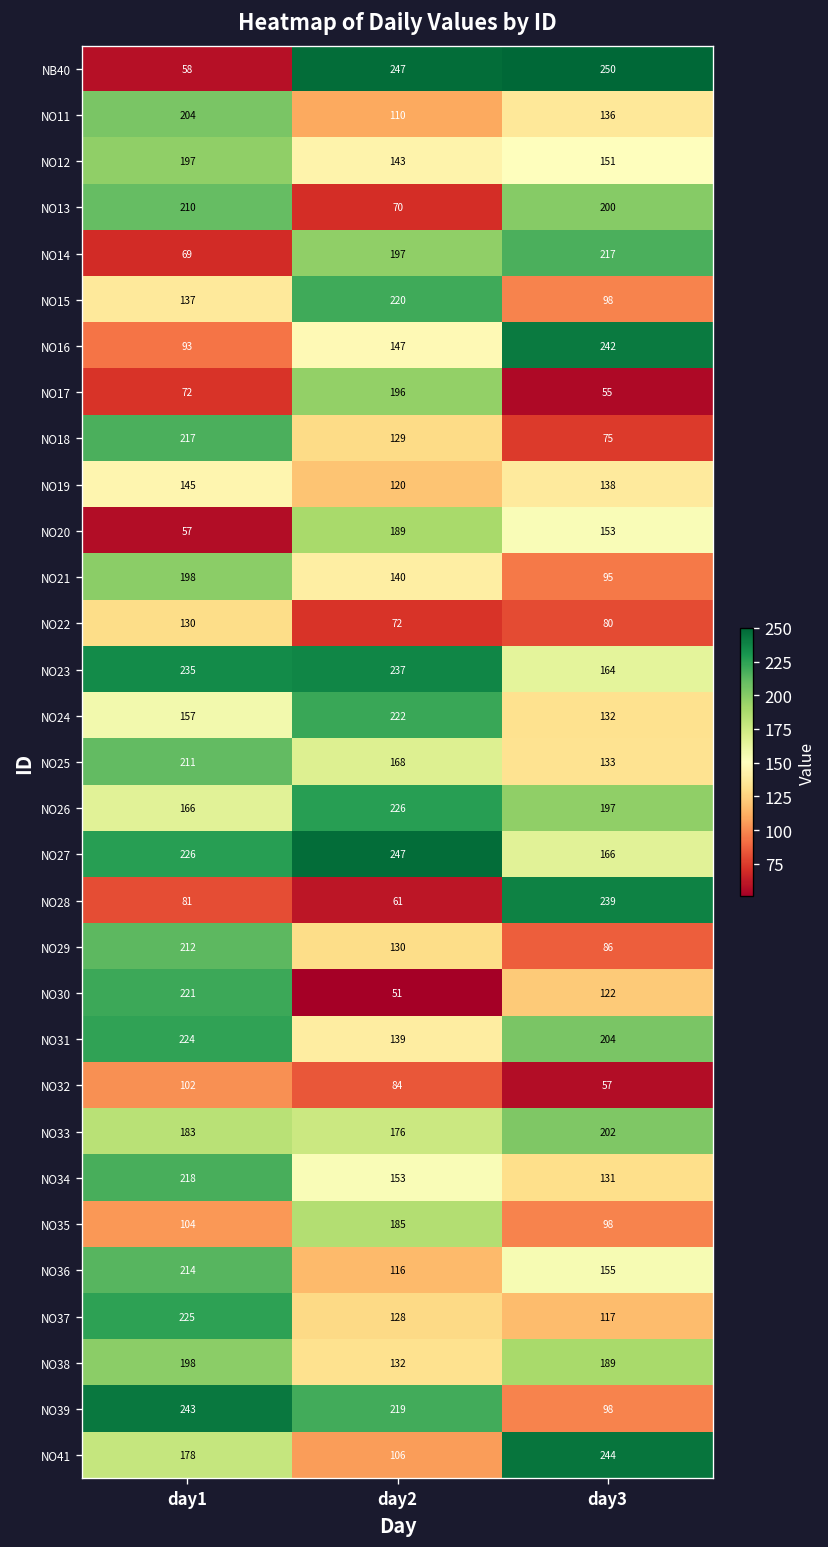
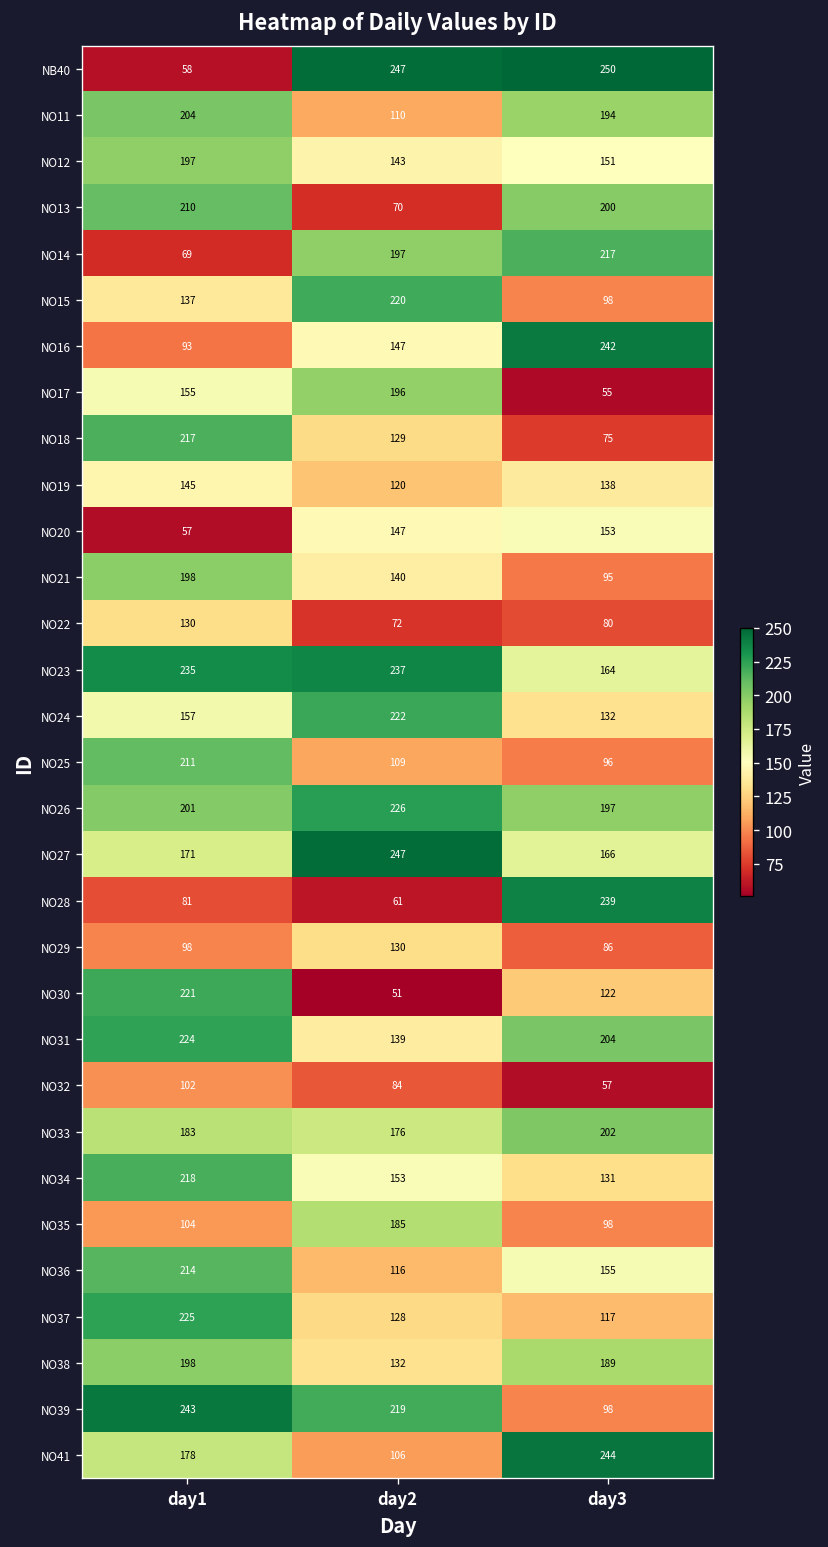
  {
    "NB40": {
      "day1": 58,
      "day2": 247,
      "day3": 250
    },
    "NO11": {
      "day1": 204,
      "day2": 110,
-     "day3": 136
+     "day3": 194
    },
    "NO12": {
      "day1": 197,
      "day2": 143,
      "day3": 151
    },
    "NO13": {
      "day1": 210,
      "day2": 70,
      "day3": 200
    },
    "NO14": {
      "day1": 69,
      "day2": 197,
      "day3": 217
    },
    "NO15": {
      "day1": 137,
      "day2": 220,
      "day3": 98
    },
    "NO16": {
      "day1": 93,
      "day2": 147,
      "day3": 242
    },
    "NO17": {
-     "day1": 72,
+     "day1": 155,
      "day2": 196,
      "day3": 55
    },
    "NO18": {
      "day1": 217,
      "day2": 129,
      "day3": 75
    },
    "NO19": {
      "day1": 145,
      "day2": 120,
      "day3": 138
    },
    "NO20": {
      "day1": 57,
-     "day2": 189,
+     "day2": 147,
      "day3": 153
    },
    "NO21": {
      "day1": 198,
      "day2": 140,
      "day3": 95
    },
    "NO22": {
      "day1": 130,
      "day2": 72,
      "day3": 80
    },
    "NO23": {
      "day1": 235,
      "day2": 237,
      "day3": 164
    },
    "NO24": {
      "day1": 157,
      "day2": 222,
      "day3": 132
    },
    "NO25": {
      "day1": 211,
-     "day2": 168,
-     "day3": 133
+     "day2": 109,
+     "day3": 96
    },
    "NO26": {
-     "day1": 166,
+     "day1": 201,
      "day2": 226,
      "day3": 197
    },
    "NO27": {
-     "day1": 226,
+     "day1": 171,
      "day2": 247,
      "day3": 166
    },
    "NO28": {
      "day1": 81,
      "day2": 61,
      "day3": 239
    },
    "NO29": {
-     "day1": 212,
+     "day1": 98,
      "day2": 130,
      "day3": 86
    },
    "NO30": {
      "day1": 221,
      "day2": 51,
      "day3": 122
    },
    "NO31": {
      "day1": 224,
      "day2": 139,
      "day3": 204
    },
    "NO32": {
      "day1": 102,
      "day2": 84,
      "day3": 57
    },
    "NO33": {
      "day1": 183,
      "day2": 176,
      "day3": 202
    },
    "NO34": {
      "day1": 218,
      "day2": 153,
      "day3": 131
    },
    "NO35": {
      "day1": 104,
      "day2": 185,
      "day3": 98
    },
    "NO36": {
      "day1": 214,
      "day2": 116,
      "day3": 155
    },
    "NO37": {
      "day1": 225,
      "day2": 128,
      "day3": 117
    },
    "NO38": {
      "day1": 198,
      "day2": 132,
      "day3": 189
    },
    "NO39": {
      "day1": 243,
      "day2": 219,
      "day3": 98
    },
    "NO41": {
      "day1": 178,
      "day2": 106,
      "day3": 244
    }
  }
